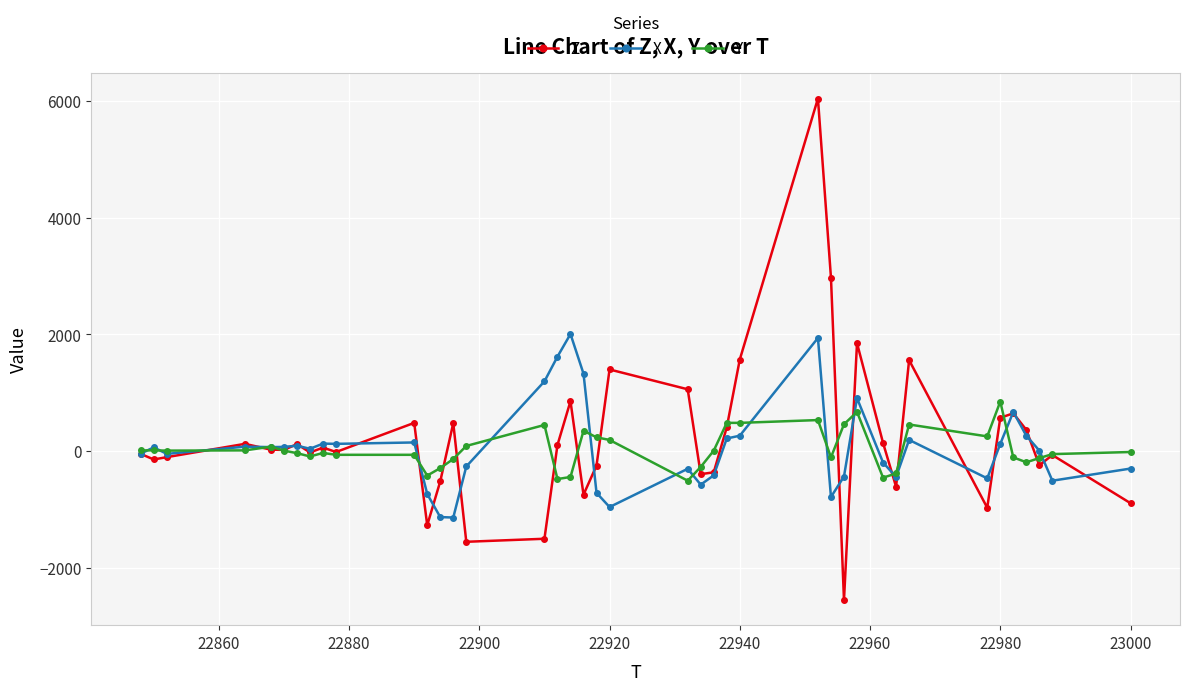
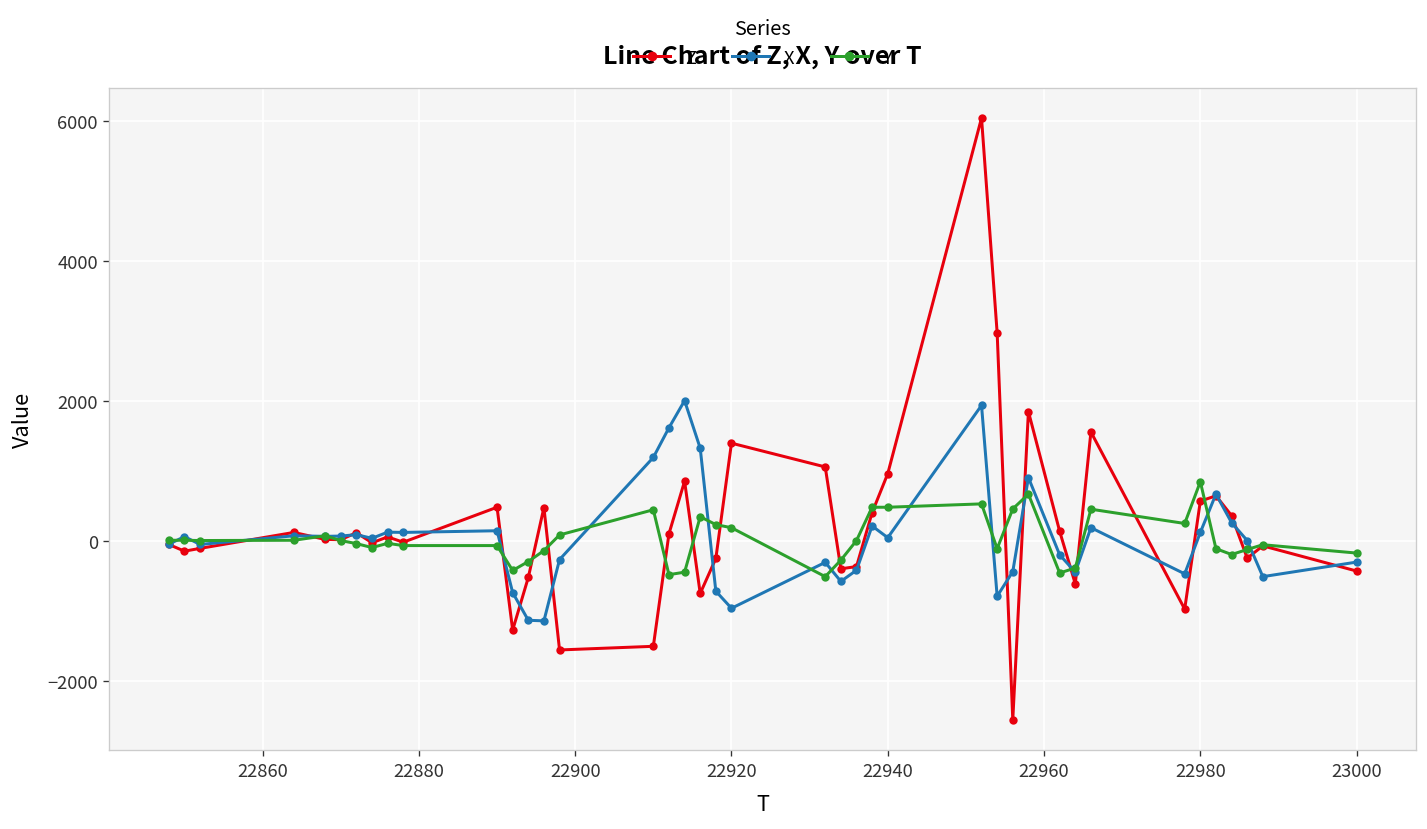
  {
    "Z": {
      "22920": 1400,
-     "22940": 1600,
+     "22940": 1000,
      "22980": 600,
-     "23000": -900
+     "23000": -400
    },
    "X": {
      "22920": -1000,
-     "22940": 300,
+     "22940": 0,
      "22980": 100,
      "23000": -300
    },
    "Y": {
      "22920": 200,
      "22940": 500,
      "22980": 800,
-     "23000": 0
+     "23000": -200
    }
  }
